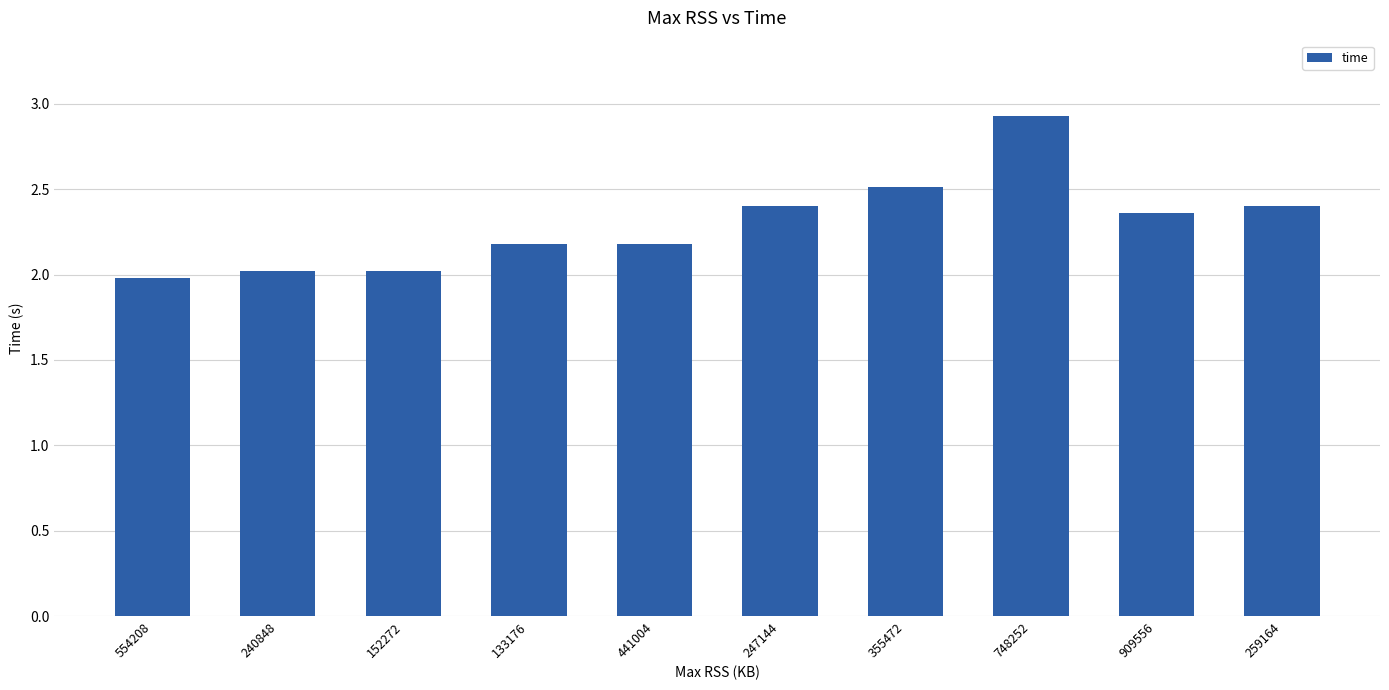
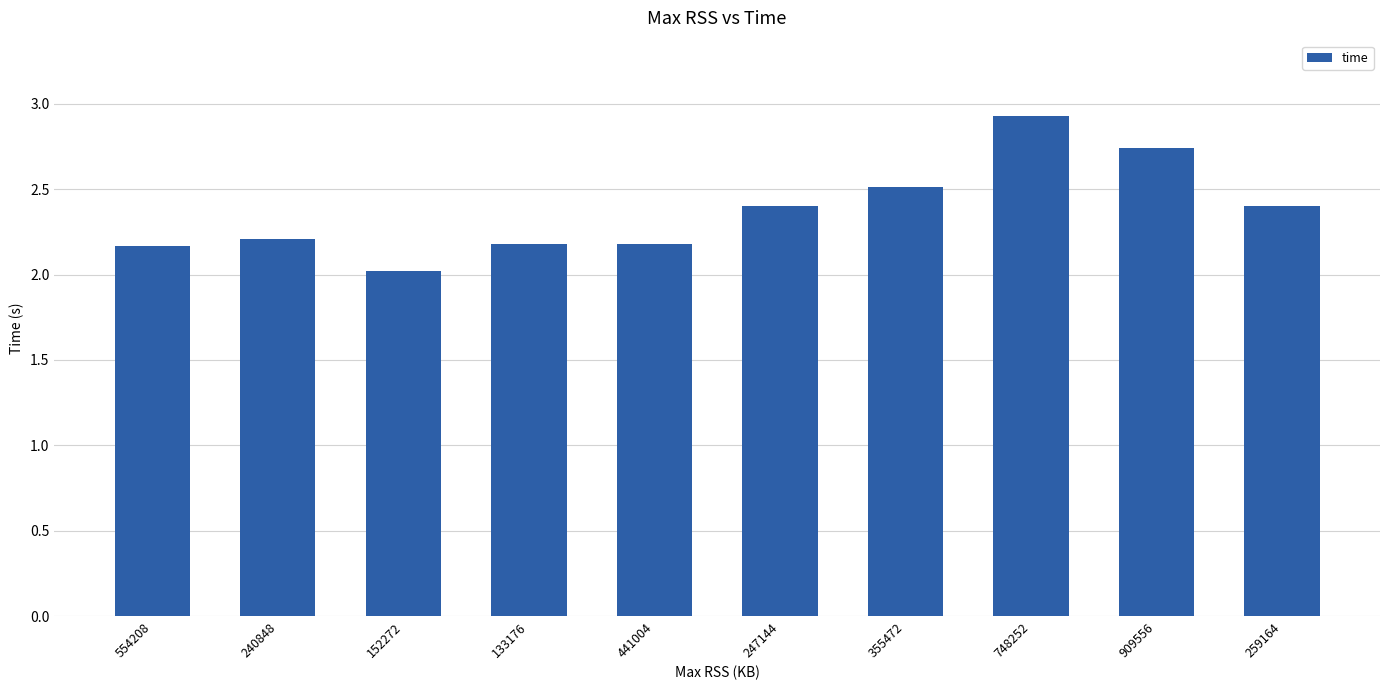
  {
-   "554208": 1.98,
-   "240848": 2.02,
+   "554208": 2.17,
+   "240848": 2.21,
    "152272": 2.02,
    "133176": 2.18,
    "441004": 2.18,
    "247144": 2.40,
    "355472": 2.51,
    "748252": 2.93,
-   "909556": 2.36,
+   "909556": 2.74,
    "259164": 2.40
  }
